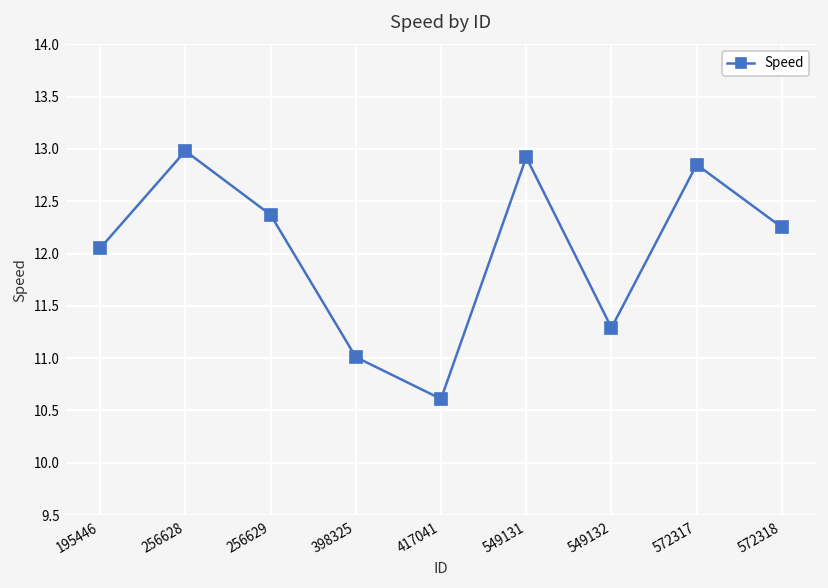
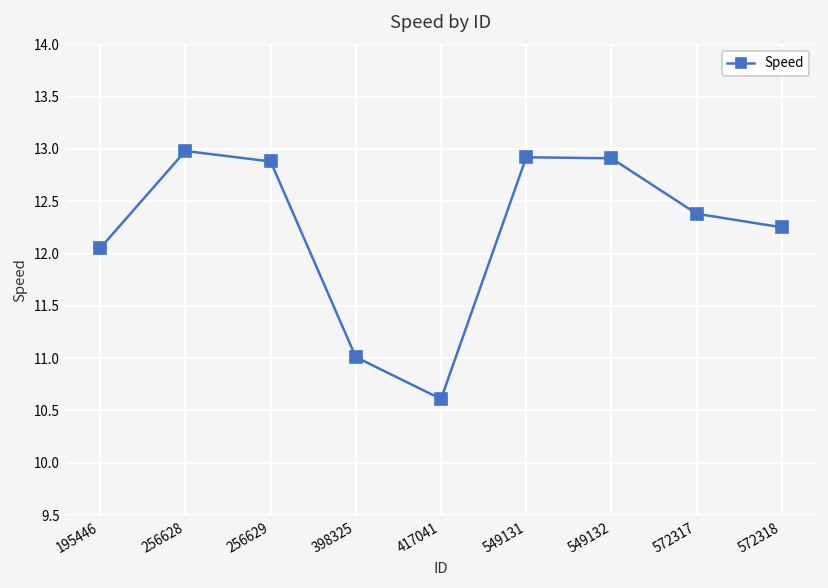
  {
    "195446": 12.1,
    "256628": 13.0,
-   "256629": 12.4,
+   "256629": 12.9,
    "398325": 11.0,
    "417041": 10.6,
    "549131": 12.9,
-   "549132": 11.3,
-   "572317": 12.9,
+   "549132": 12.9,
+   "572317": 12.4,
    "572318": 12.3
  }
